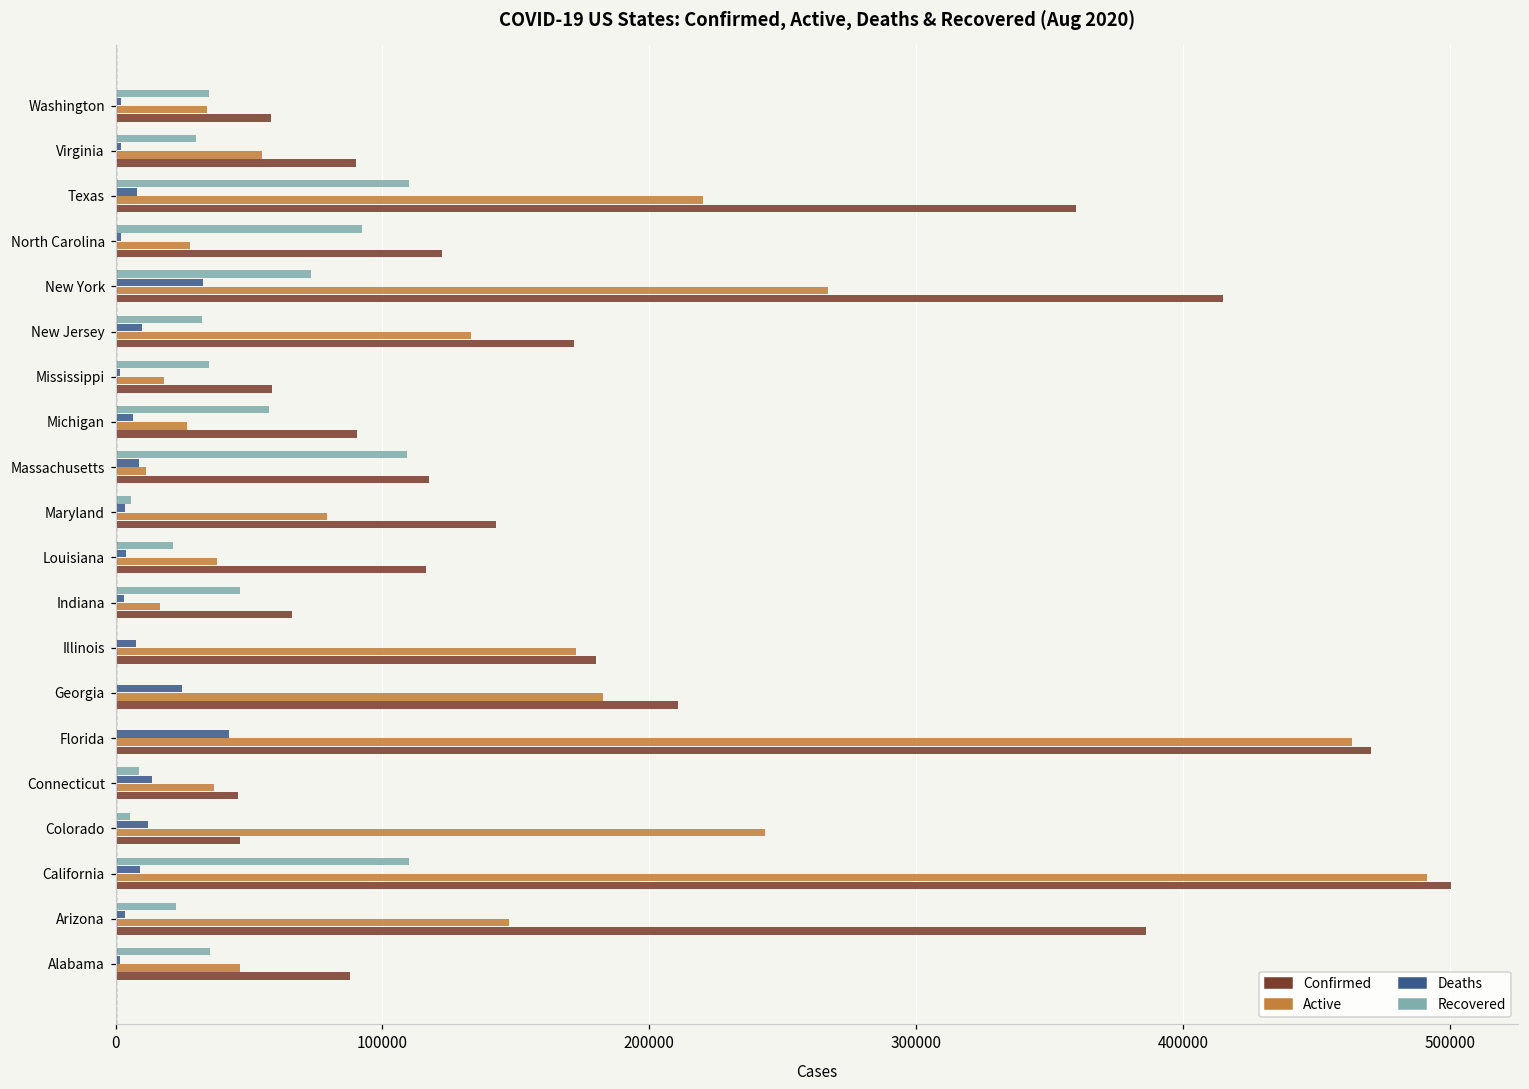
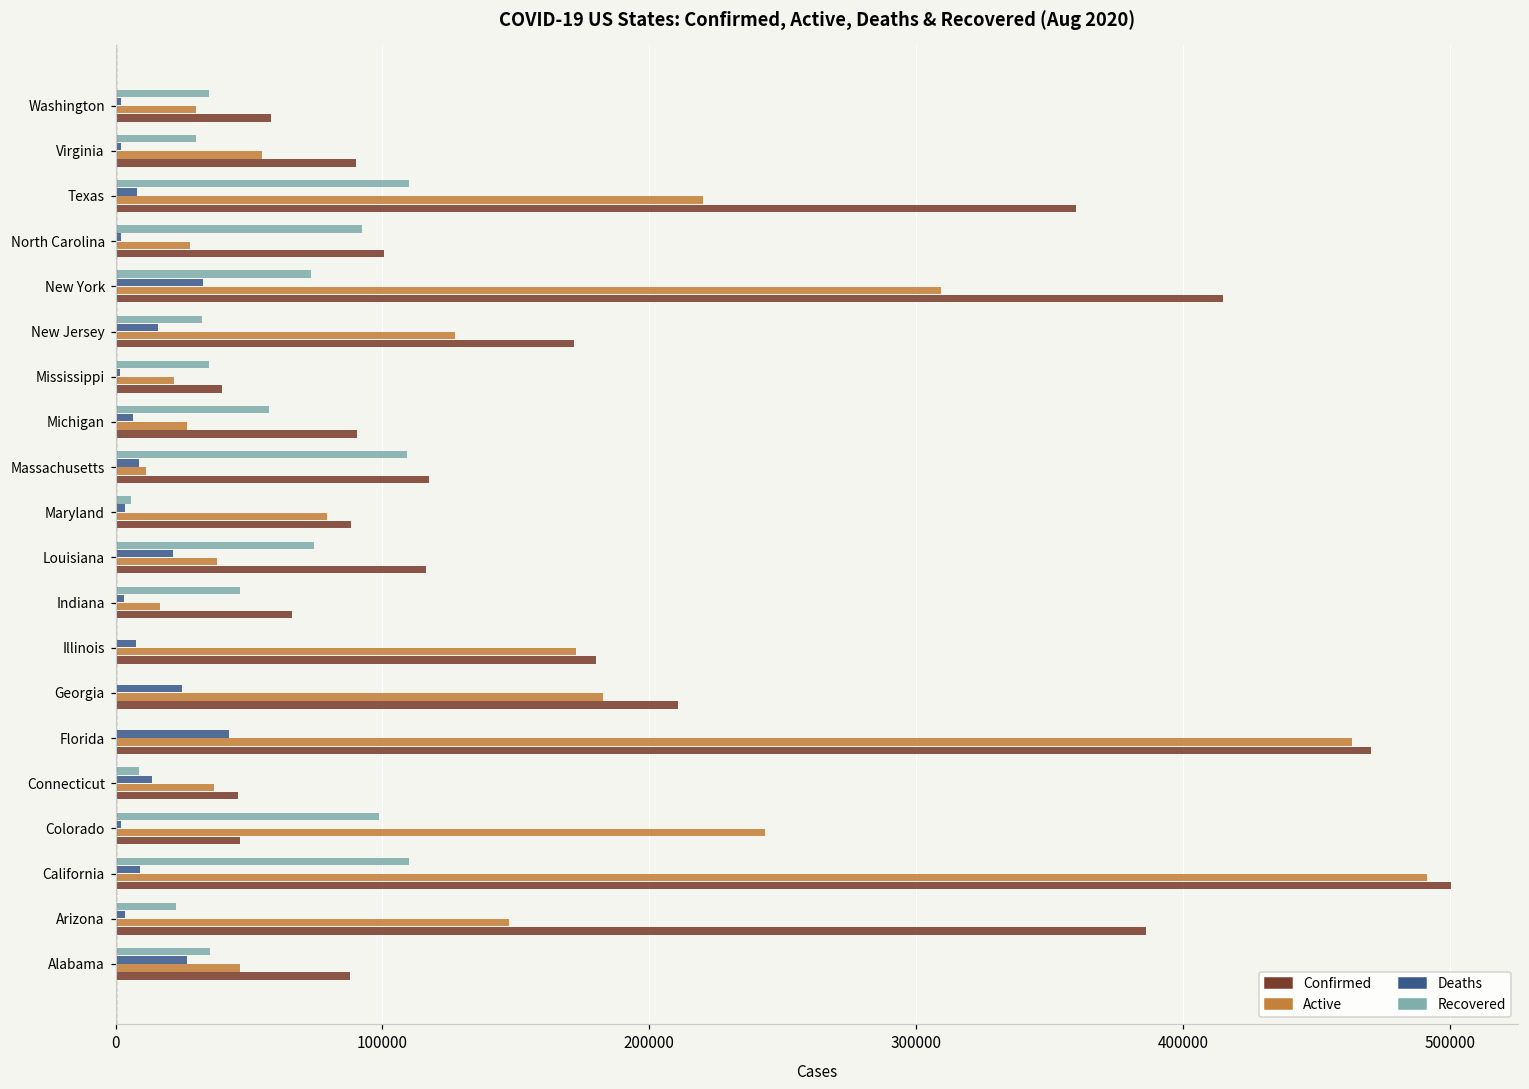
  {
    "Confirmed": {
      "Washington": 58000,
      "Virginia": 90000,
      "Texas": 360000,
-     "North Carolina": 122000,
+     "North Carolina": 100000,
      "New York": 415000,
      "New Jersey": 172000,
-     "Mississippi": 59000,
+     "Mississippi": 40000,
      "Michigan": 91000,
      "Massachusetts": 118000,
-     "Maryland": 143000,
+     "Maryland": 88000,
      "Louisiana": 116000,
      "Indiana": 66000,
      "Illinois": 180000,
      "Georgia": 211000,
      "Florida": 470000,
      "Connecticut": 46000,
      "Colorado": 47000,
      "California": 501000,
      "Arizona": 386000,
      "Alabama": 88000
    },
    "Active": {
-     "Washington": 34000,
+     "Washington": 30000,
      "Virginia": 55000,
      "Texas": 220000,
      "North Carolina": 28000,
-     "New York": 267000,
-     "New Jersey": 133000,
-     "Mississippi": 18000,
+     "New York": 309000,
+     "New Jersey": 127000,
+     "Mississippi": 22000,
      "Michigan": 27000,
      "Massachusetts": 11000,
      "Maryland": 79000,
      "Louisiana": 38000,
      "Indiana": 17000,
      "Illinois": 172000,
      "Georgia": 183000,
      "Florida": 464000,
      "Connecticut": 37000,
      "Colorado": 243000,
      "California": 491000,
      "Arizona": 148000,
      "Alabama": 47000
    },
    "Deaths": {
      "Washington": 2000,
      "Virginia": 2000,
      "Texas": 8000,
      "North Carolina": 2000,
      "New York": 33000,
-     "New Jersey": 10000,
+     "New Jersey": 16000,
      "Mississippi": 2000,
      "Michigan": 6000,
      "Massachusetts": 9000,
      "Maryland": 3000,
-     "Louisiana": 4000,
+     "Louisiana": 21000,
      "Indiana": 3000,
      "Illinois": 8000,
      "Georgia": 25000,
      "Florida": 42000,
      "Connecticut": 13000,
-     "Colorado": 12000,
+     "Colorado": 2000,
      "California": 9000,
      "Arizona": 4000,
-     "Alabama": 2000
+     "Alabama": 27000
    },
    "Recovered": {
      "Washington": 35000,
      "Virginia": 30000,
      "Texas": 110000,
      "North Carolina": 92000,
      "New York": 73000,
      "New Jersey": 32000,
      "Mississippi": 35000,
      "Michigan": 58000,
      "Massachusetts": 109000,
      "Maryland": 6000,
-     "Louisiana": 22000,
+     "Louisiana": 74000,
      "Indiana": 46000,
      "Illinois": 0,
      "Georgia": 0,
      "Florida": 0,
      "Connecticut": 9000,
-     "Colorado": 5000,
+     "Colorado": 99000,
      "California": 110000,
      "Arizona": 23000,
      "Alabama": 35000
    }
  }
